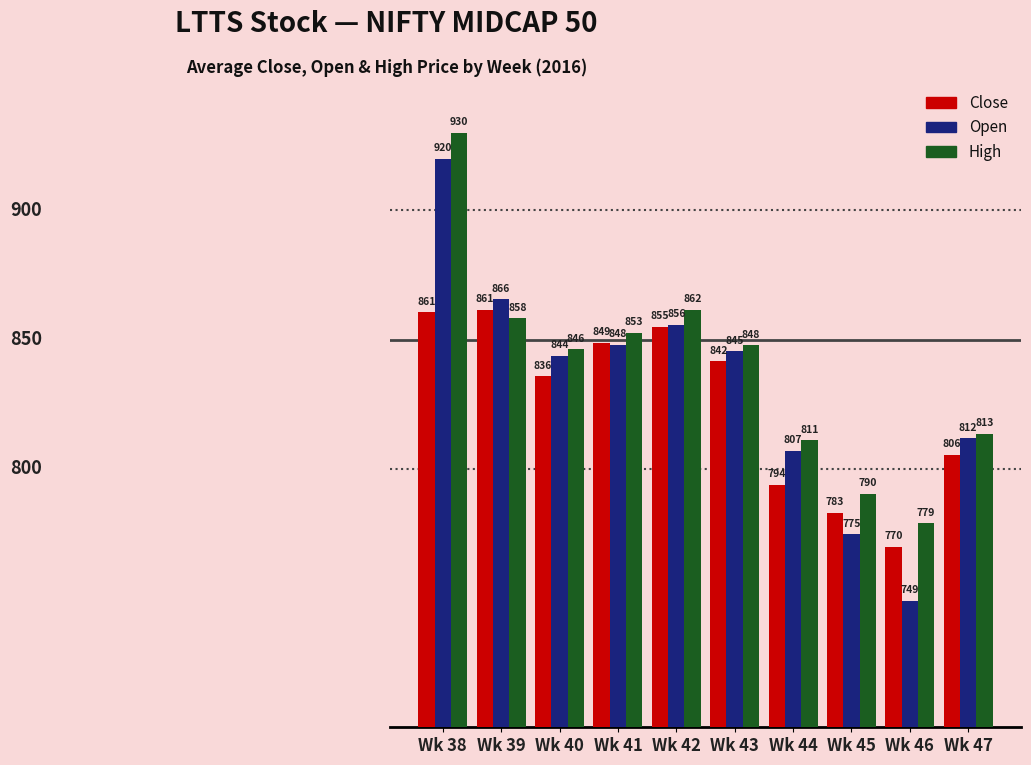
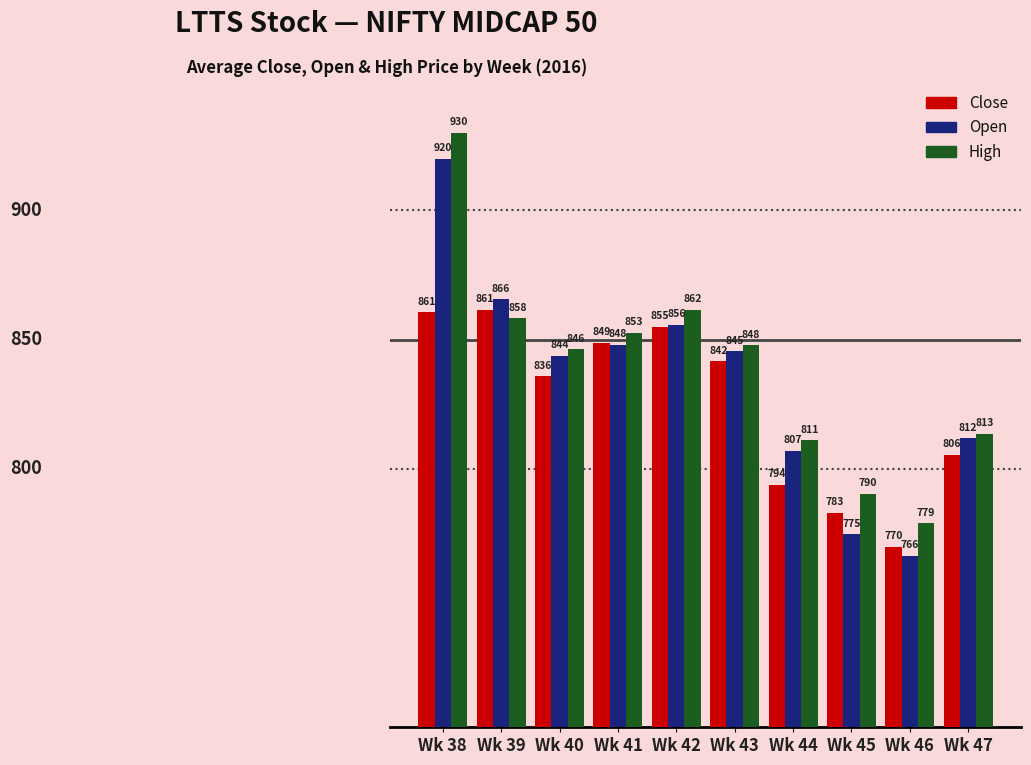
  {
    "Close": {
      "Wk 38": 861,
      "Wk 39": 861,
      "Wk 40": 836,
      "Wk 41": 849,
      "Wk 42": 855,
      "Wk 43": 842,
      "Wk 44": 794,
      "Wk 45": 783,
      "Wk 46": 770,
      "Wk 47": 806
    },
    "Open": {
      "Wk 38": 920,
      "Wk 39": 866,
      "Wk 40": 844,
      "Wk 41": 848,
      "Wk 42": 856,
      "Wk 43": 845,
      "Wk 44": 807,
      "Wk 45": 775,
-     "Wk 46": 749,
+     "Wk 46": 766,
      "Wk 47": 812
    },
    "High": {
      "Wk 38": 930,
      "Wk 39": 858,
      "Wk 40": 846,
      "Wk 41": 853,
      "Wk 42": 862,
      "Wk 43": 848,
      "Wk 44": 811,
      "Wk 45": 790,
      "Wk 46": 779,
      "Wk 47": 813
    }
  }
